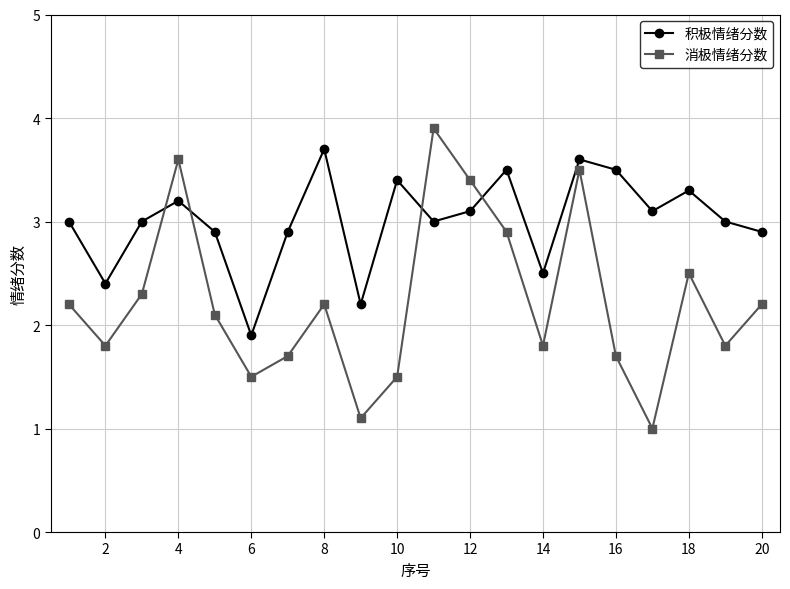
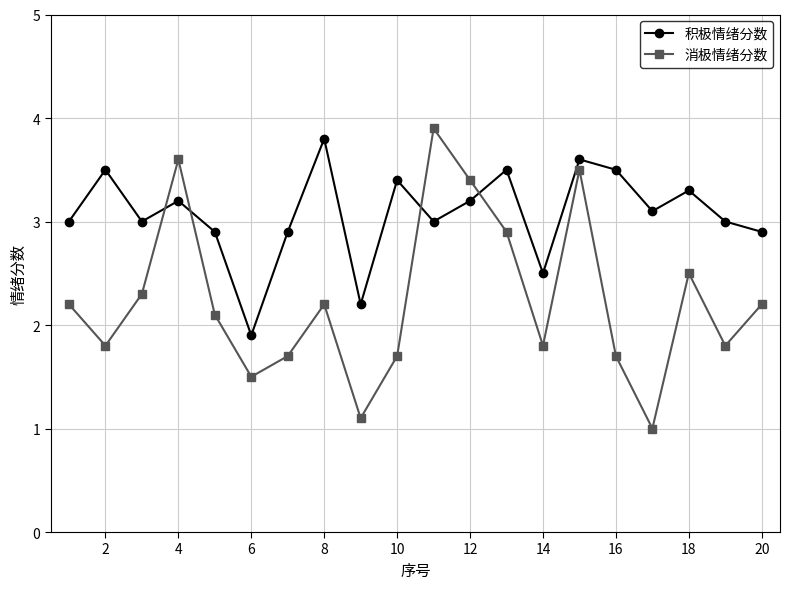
  {
    "积极情绪分数": {
-     "2": 2.4,
+     "2": 3.5,
      "4": 3.2,
      "6": 1.9,
-     "8": 3.7,
+     "8": 3.8,
      "10": 3.4,
-     "12": 3.1,
+     "12": 3.2,
      "14": 2.5,
      "16": 3.5,
      "18": 3.3,
      "20": 2.9
    },
    "消极情绪分数": {
      "2": 1.8,
      "4": 3.6,
      "6": 1.5,
      "8": 2.2,
-     "10": 1.5,
+     "10": 1.7,
      "12": 3.4,
      "14": 1.8,
      "16": 1.7,
      "18": 2.5,
      "20": 2.2
    }
  }
